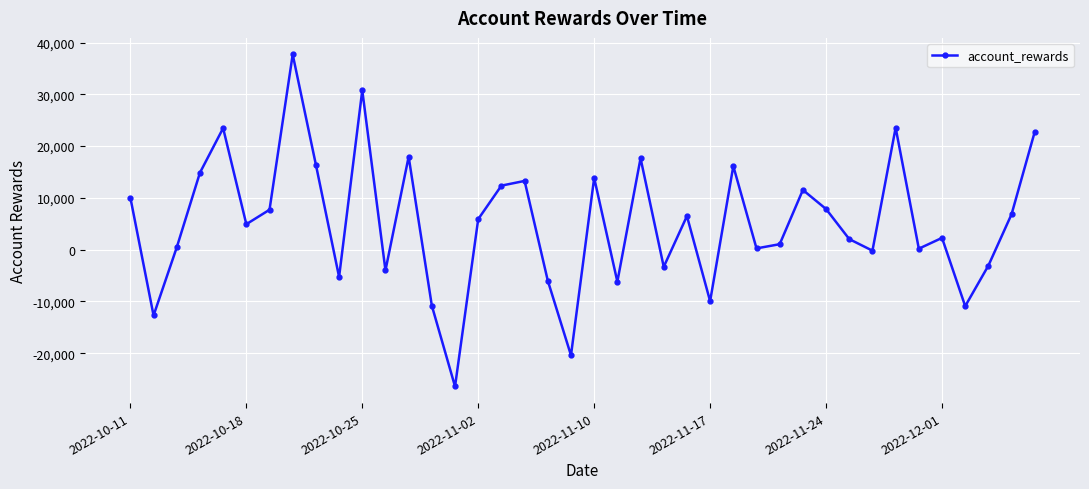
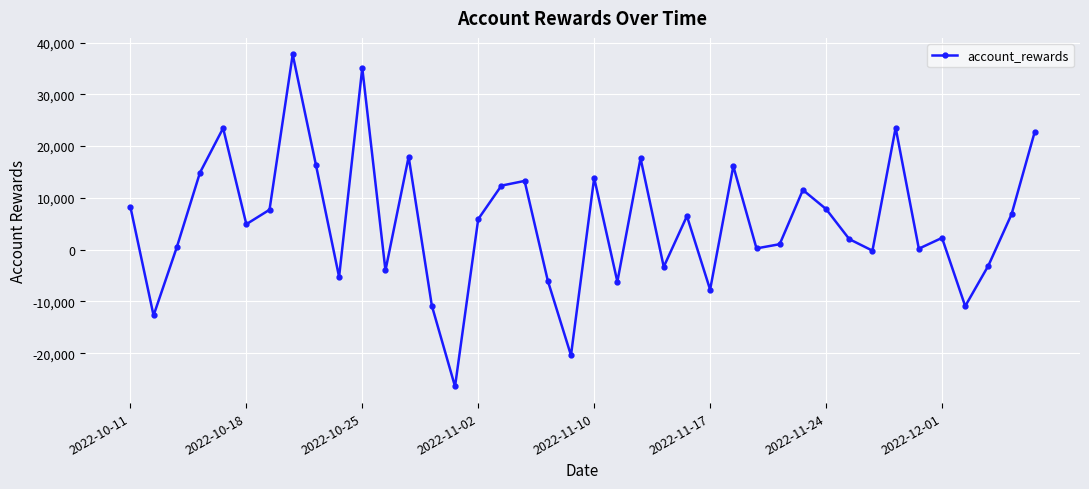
  {
-   "2022-10-11": "10,000",
+   "2022-10-11": "8,000",
    "2022-10-18": "5,000",
-   "2022-10-25": "31,000",
+   "2022-10-25": "35,000",
    "2022-11-02": "6,000",
    "2022-11-10": "14,000",
-   "2022-11-17": "-10,000",
+   "2022-11-17": "-8,000",
    "2022-11-24": "8,000",
    "2022-12-01": "2,000"
  }
